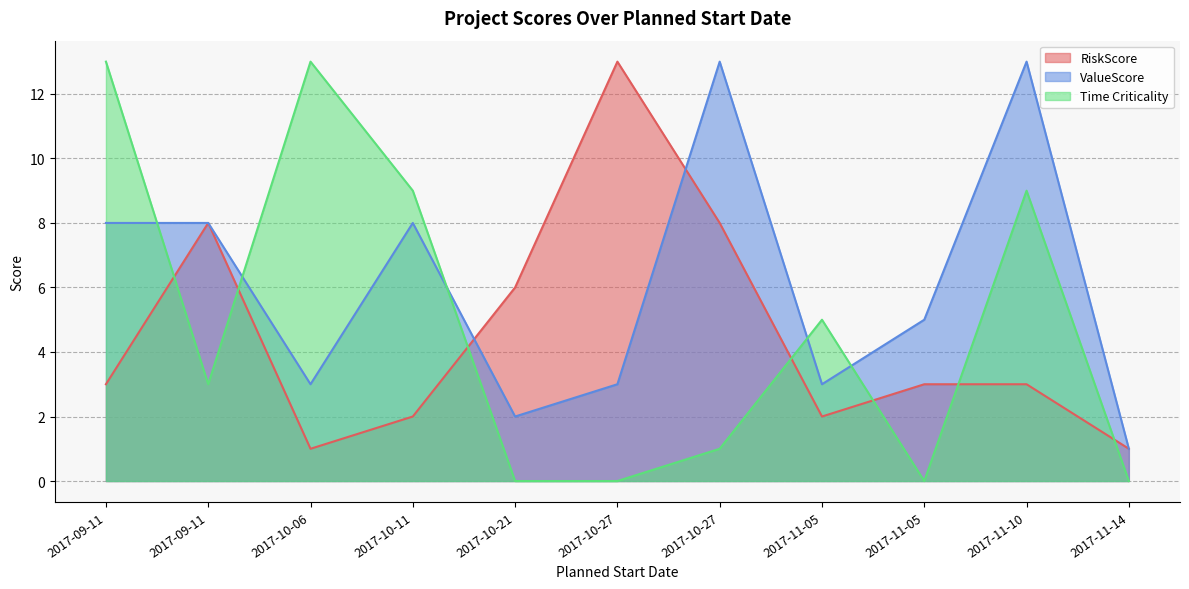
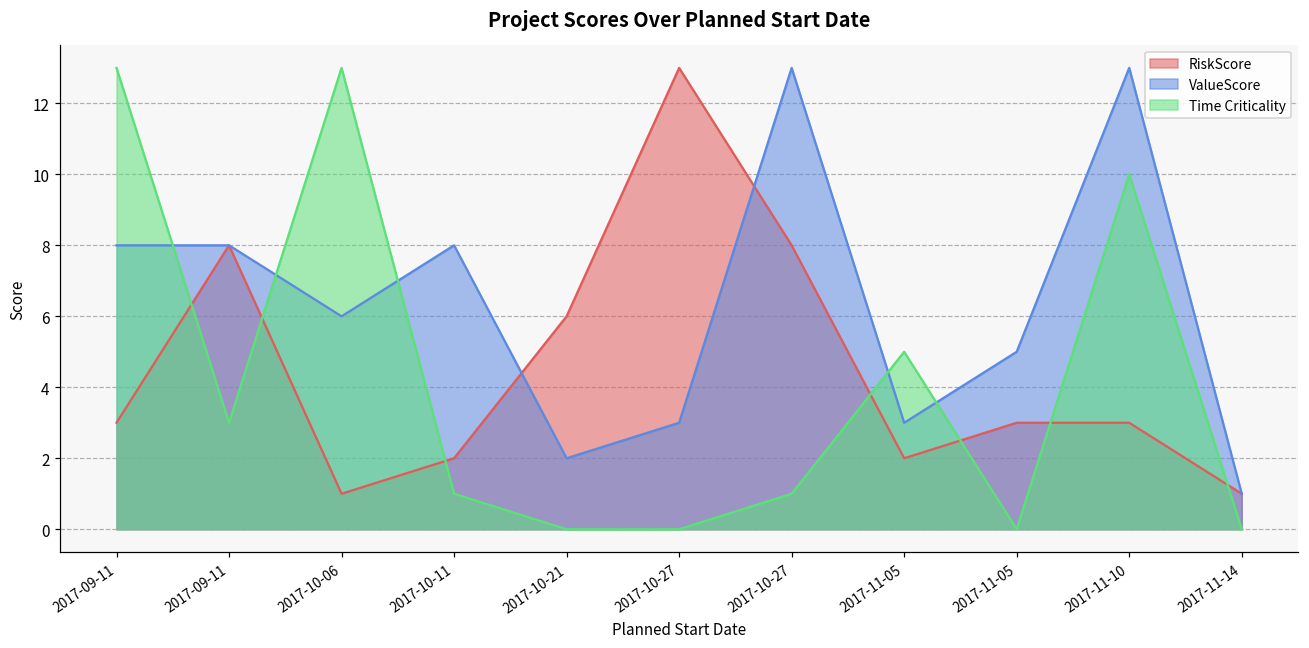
  {
    "RiskScore": {
      "2017-10-06": 1,
      "2017-10-11": 2,
      "2017-10-21": 6,
      "2017-11-10": 3
    },
    "ValueScore": {
-     "2017-10-06": 3,
+     "2017-10-06": 6,
      "2017-10-11": 8,
      "2017-10-21": 2,
      "2017-11-10": 13
    },
    "Time Criticality": {
      "2017-10-06": 13,
-     "2017-10-11": 9,
+     "2017-10-11": 1,
      "2017-10-21": 0,
-     "2017-11-10": 9,
+     "2017-11-10": 10,
      "2017-11-14": 0
    }
  }
